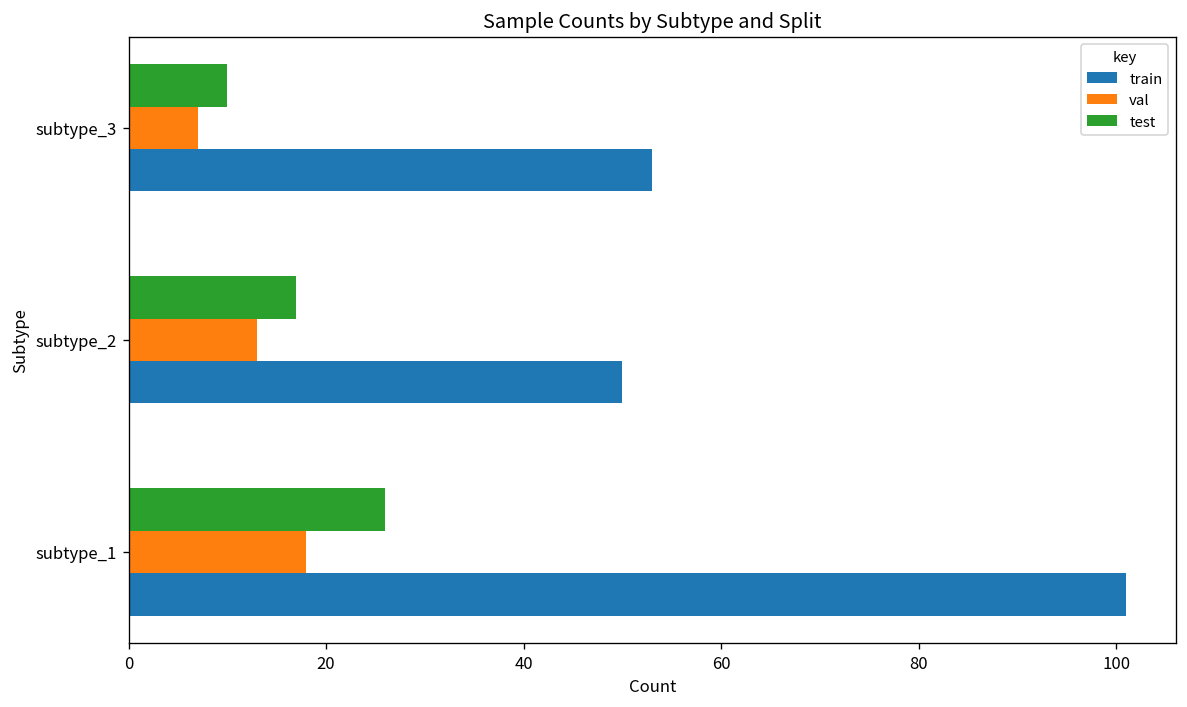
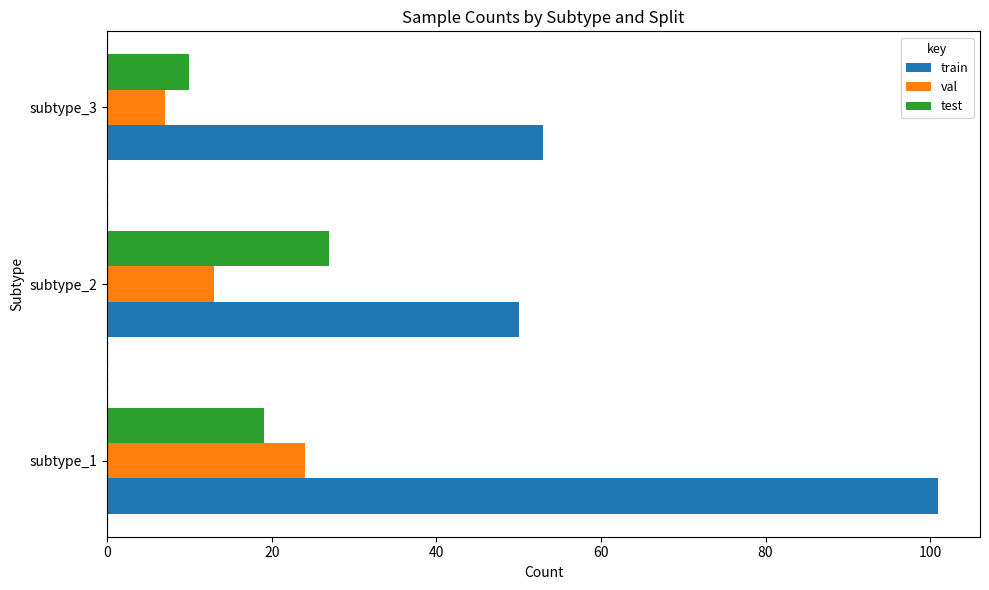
  {
    "train": {
      "subtype_3": 53,
      "subtype_2": 50,
      "subtype_1": 101
    },
    "val": {
      "subtype_3": 7,
      "subtype_2": 13,
-     "subtype_1": 18
+     "subtype_1": 24
    },
    "test": {
      "subtype_3": 10,
-     "subtype_2": 17,
-     "subtype_1": 26
+     "subtype_2": 27,
+     "subtype_1": 19
    }
  }
